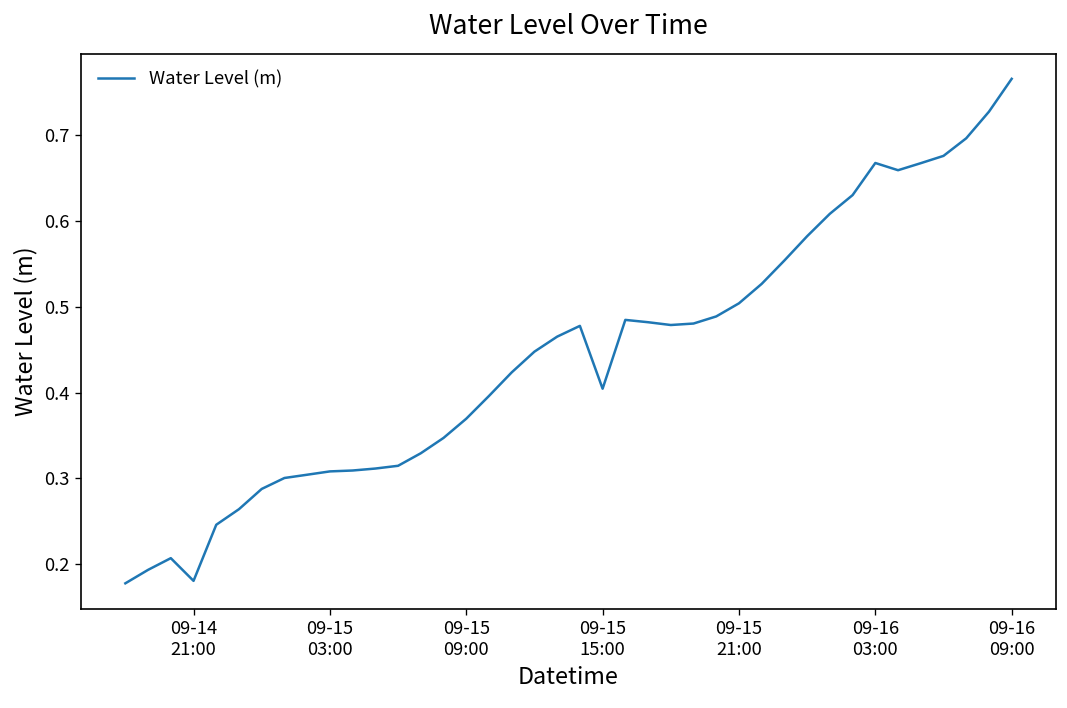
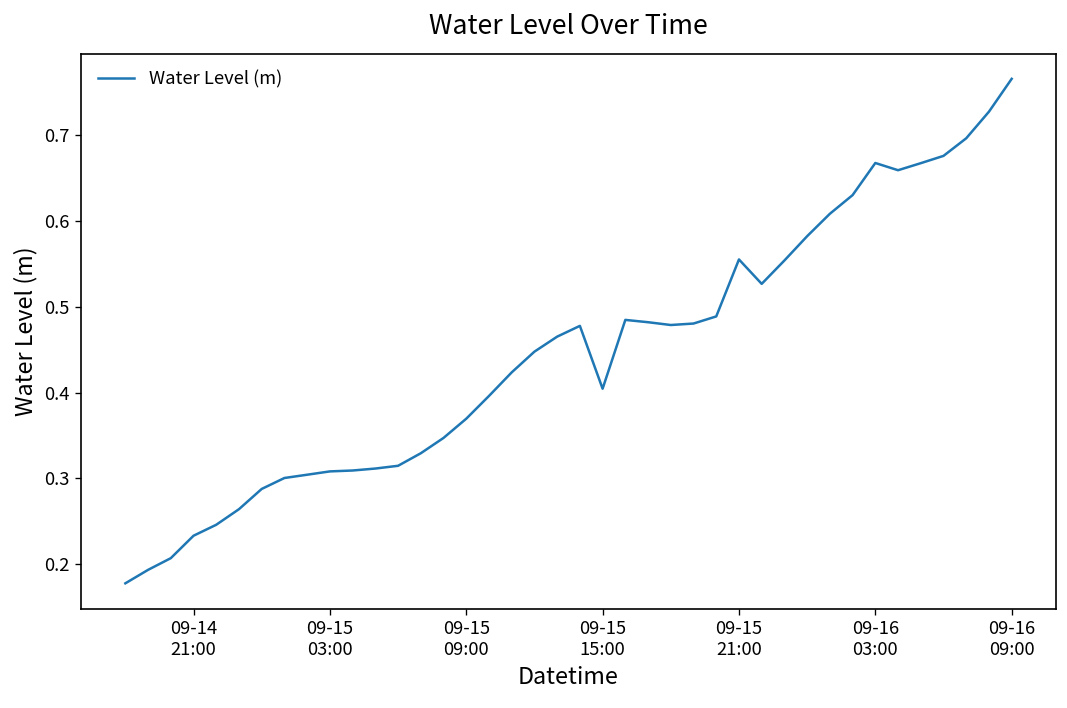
  {
-   "09-14 21:00": 0.18,
+   "09-14 21:00": 0.23,
    "09-15 03:00": 0.31,
    "09-15 09:00": 0.37,
    "09-15 15:00": 0.40,
-   "09-15 21:00": 0.50,
+   "09-15 21:00": 0.56,
    "09-16 03:00": 0.67,
    "09-16 09:00": 0.77
  }
